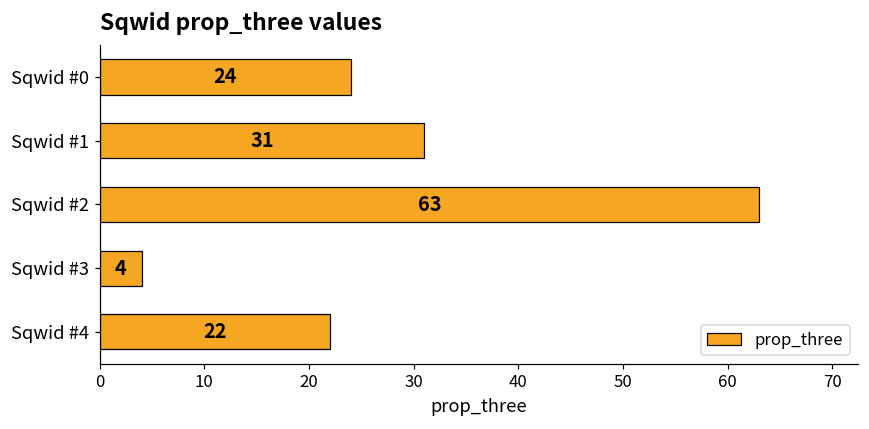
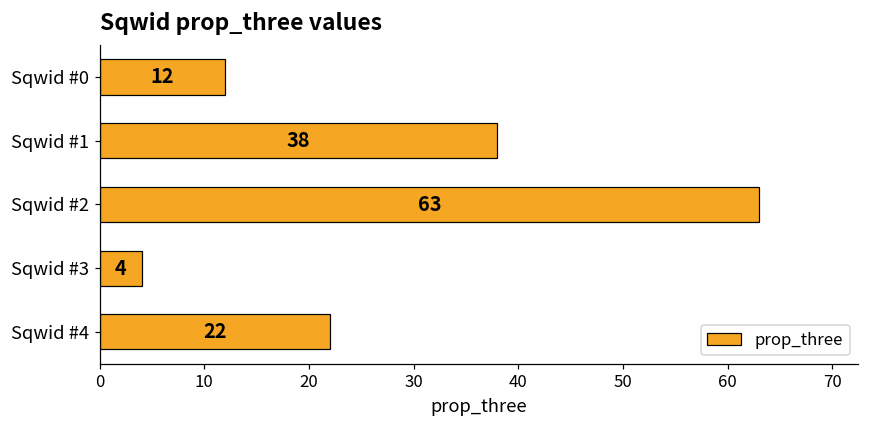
  {
-   "Sqwid #0": 24,
-   "Sqwid #1": 31,
+   "Sqwid #0": 12,
+   "Sqwid #1": 38,
    "Sqwid #2": 63,
    "Sqwid #3": 4,
    "Sqwid #4": 22
  }
